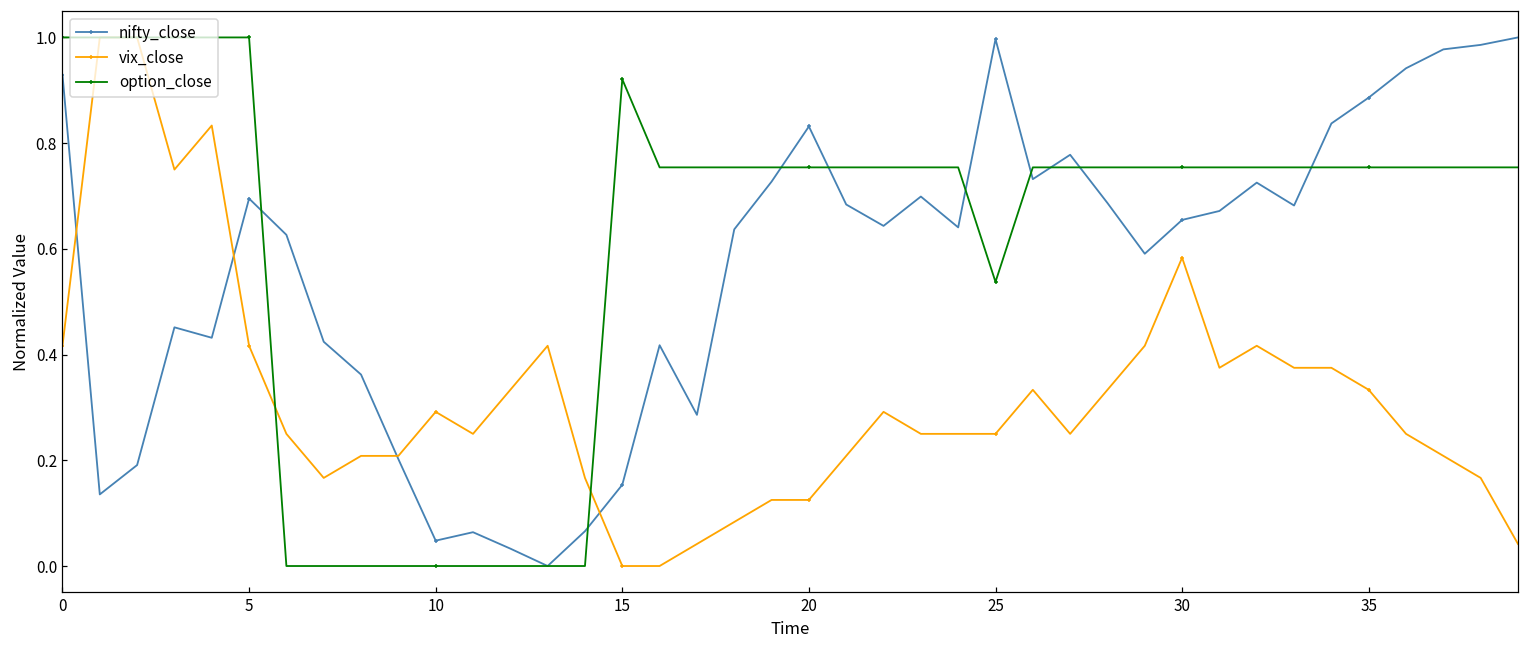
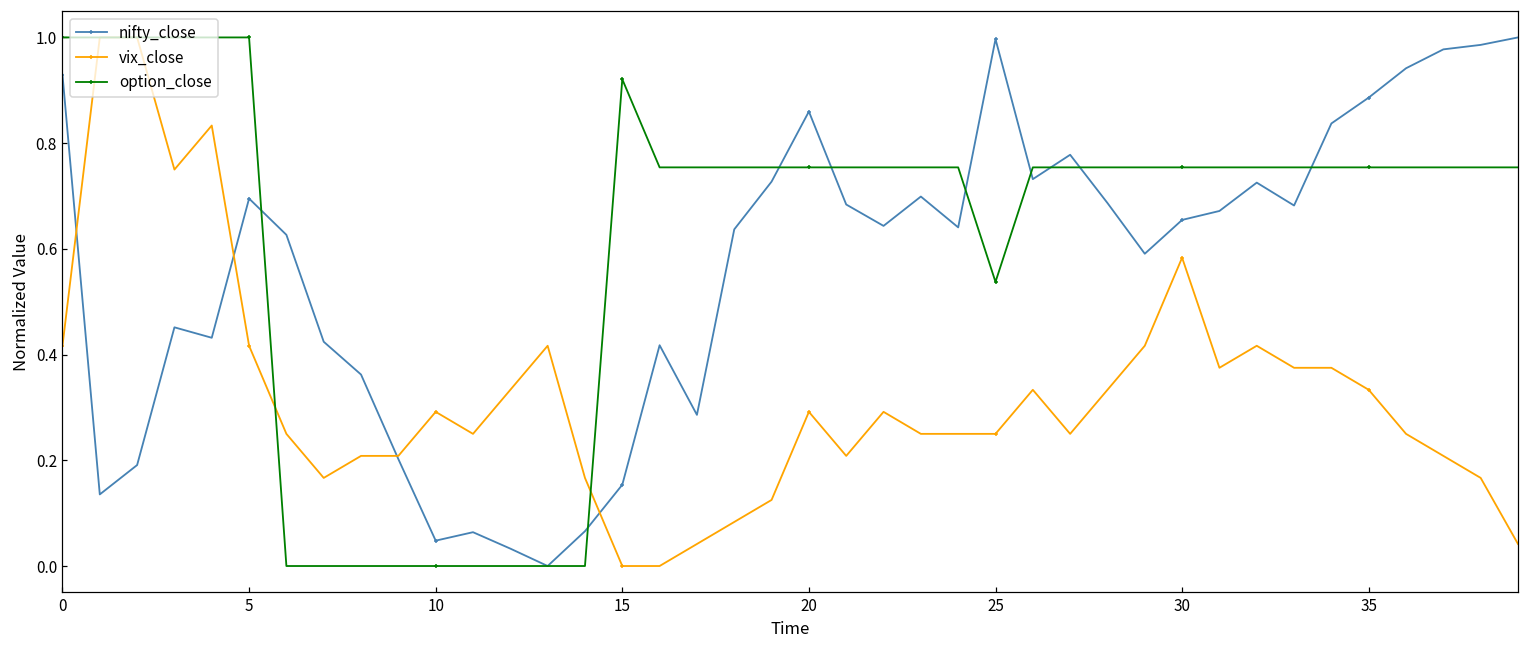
  {
    "nifty_close": {
      "0": 0.93,
      "5": 0.70,
      "10": 0.05,
      "15": 0.15,
-     "20": 0.83,
+     "20": 0.86,
      "25": 1.00,
      "30": 0.65,
      "35": 0.89
    },
    "vix_close": {
      "0": 0.42,
      "5": 0.42,
      "10": 0.29,
      "15": 0.00,
-     "20": 0.12,
+     "20": 0.29,
      "25": 0.25,
      "30": 0.58,
      "35": 0.33
    },
    "option_close": {
      "0": 1.00,
      "5": 1.00,
      "10": 0.00,
      "15": 0.92,
      "20": 0.75,
      "25": 0.54,
      "30": 0.75,
      "35": 0.75
    }
  }
